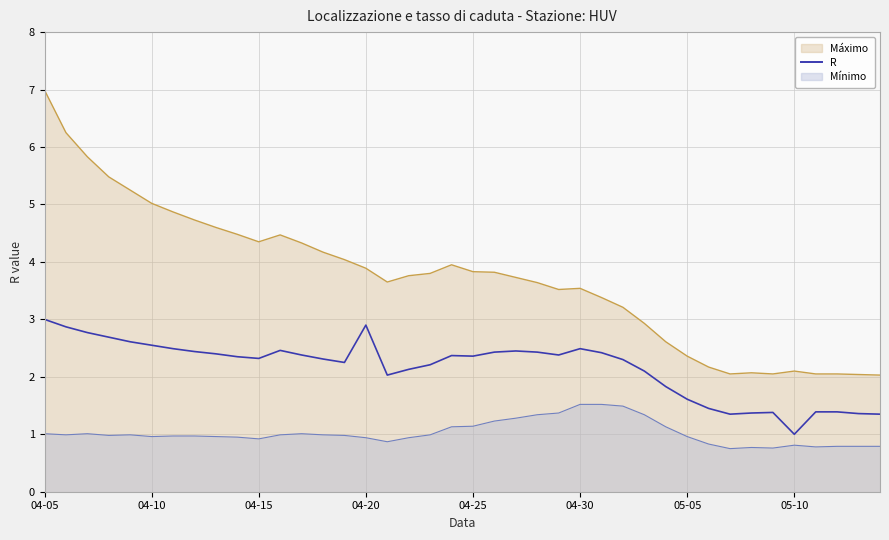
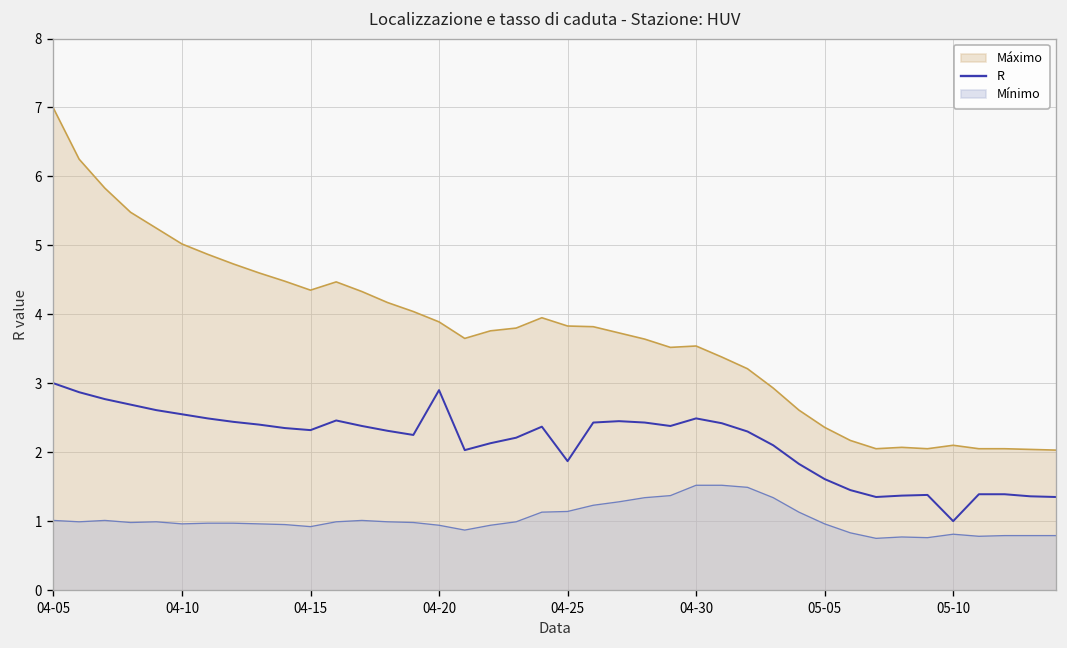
  {
    "R": {
      "04-05": 3.0,
      "04-10": 2.6,
      "04-15": 2.3,
      "04-20": 2.9,
-     "04-25": 2.4,
+     "04-25": 1.9,
      "04-30": 2.5,
      "05-05": 1.6,
      "05-10": 1.0
    }
  }
